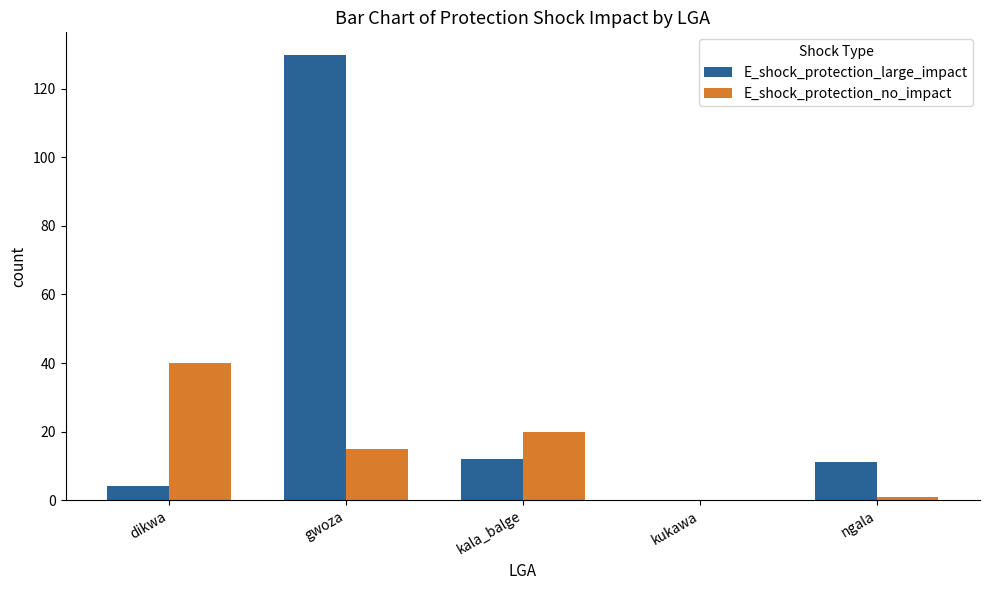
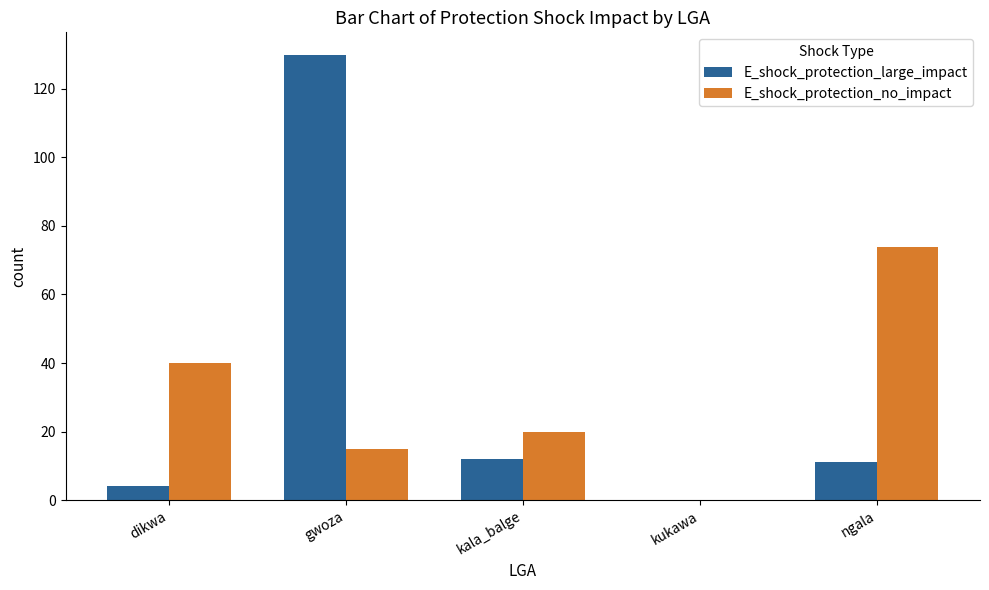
  {
    "E_shock_protection_large_impact": {
      "dikwa": 4,
      "gwoza": 130,
      "kala_balge": 12,
      "kukawa": 0,
      "ngala": 11
    },
    "E_shock_protection_no_impact": {
      "dikwa": 40,
      "gwoza": 15,
      "kala_balge": 20,
      "kukawa": 0,
-     "ngala": 1
+     "ngala": 74
    }
  }
